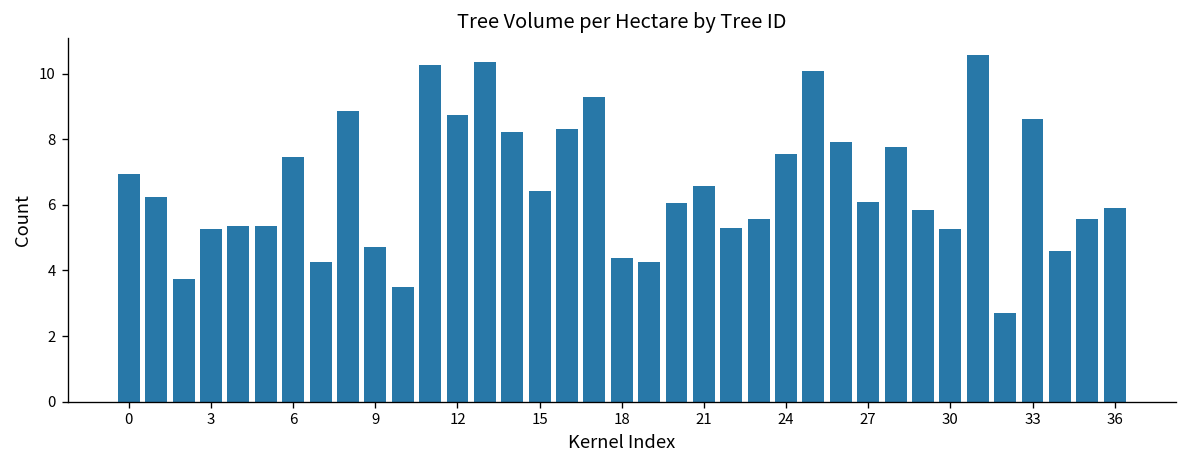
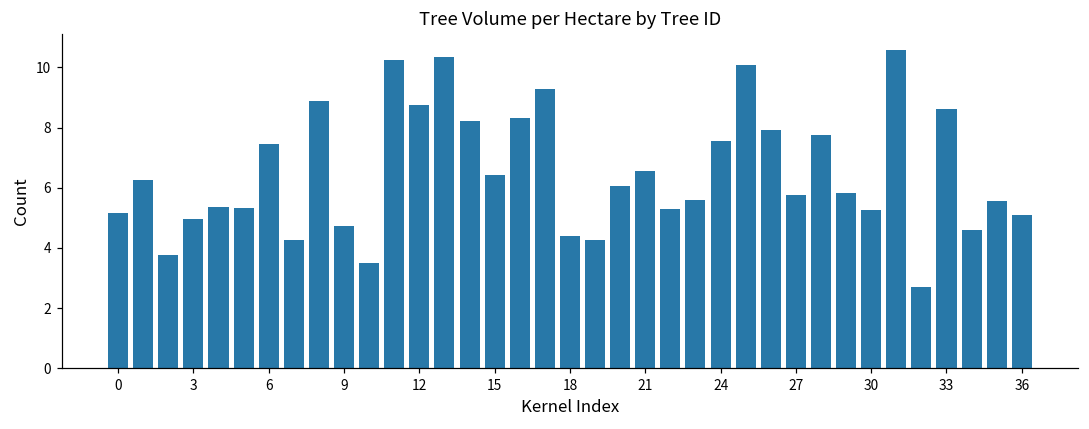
  {
-   "0": 7.0,
-   "3": 5.3,
+   "0": 5.2,
+   "3": 5.0,
    "6": 7.5,
    "9": 4.7,
    "12": 8.7,
    "15": 6.4,
    "18": 4.4,
    "21": 6.6,
    "24": 7.5,
-   "27": 6.1,
+   "27": 5.8,
    "30": 5.3,
    "33": 8.6,
-   "36": 5.9
+   "36": 5.1
  }
